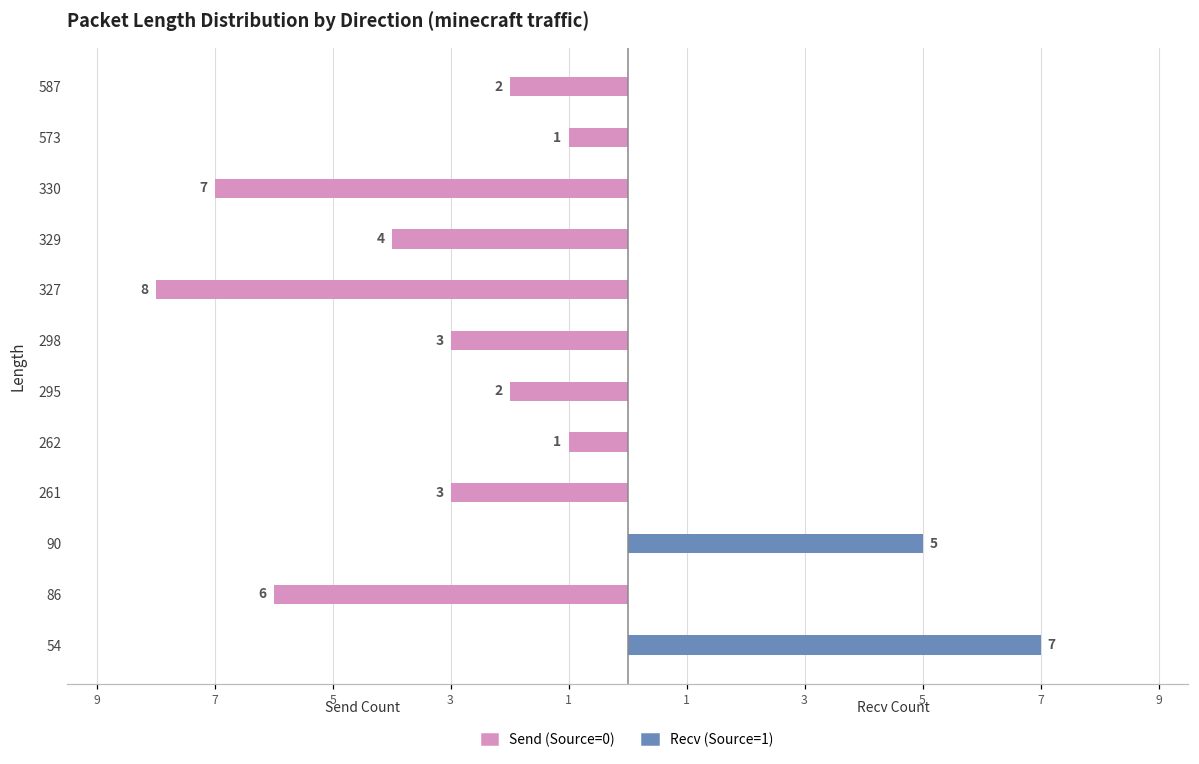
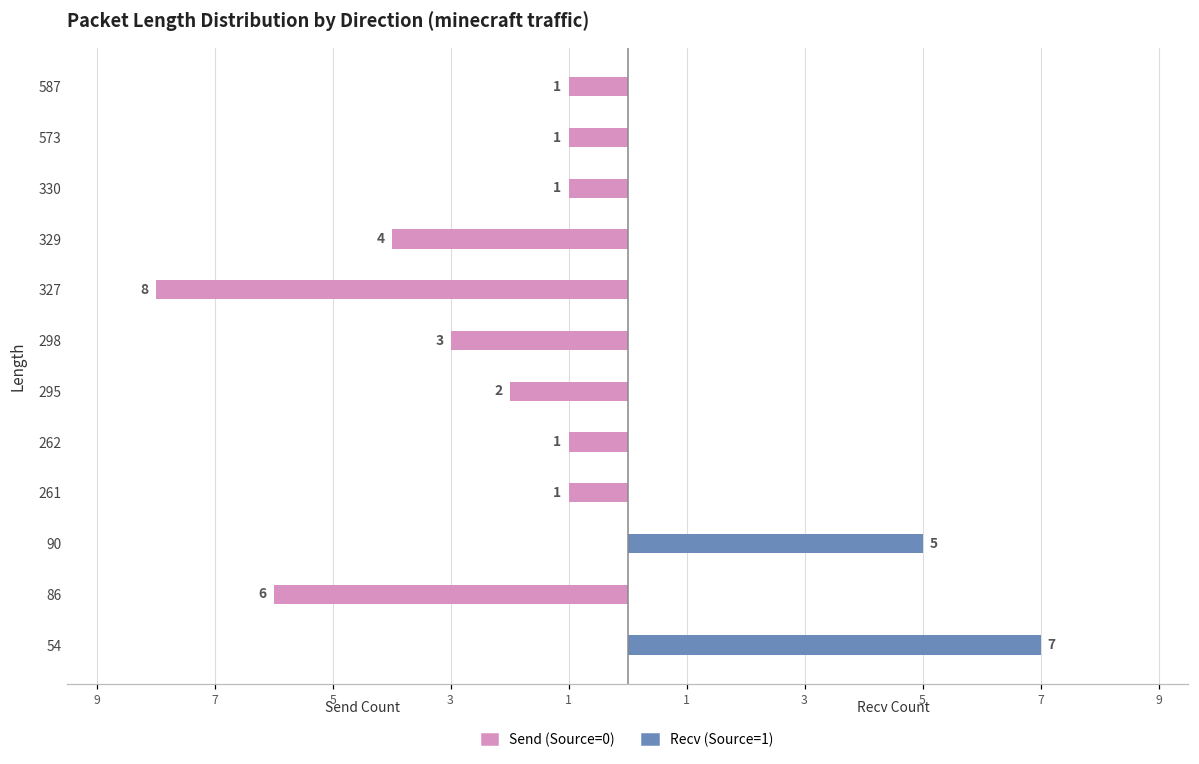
  {
    "Send (Source=0)": {
-     "587": 2,
-     "330": 7,
-     "261": 3
+     "587": 1,
+     "330": 1,
+     "261": 1
    },
    "Recv (Source=1)": {
      "90": 5,
      "54": 7
    }
  }
